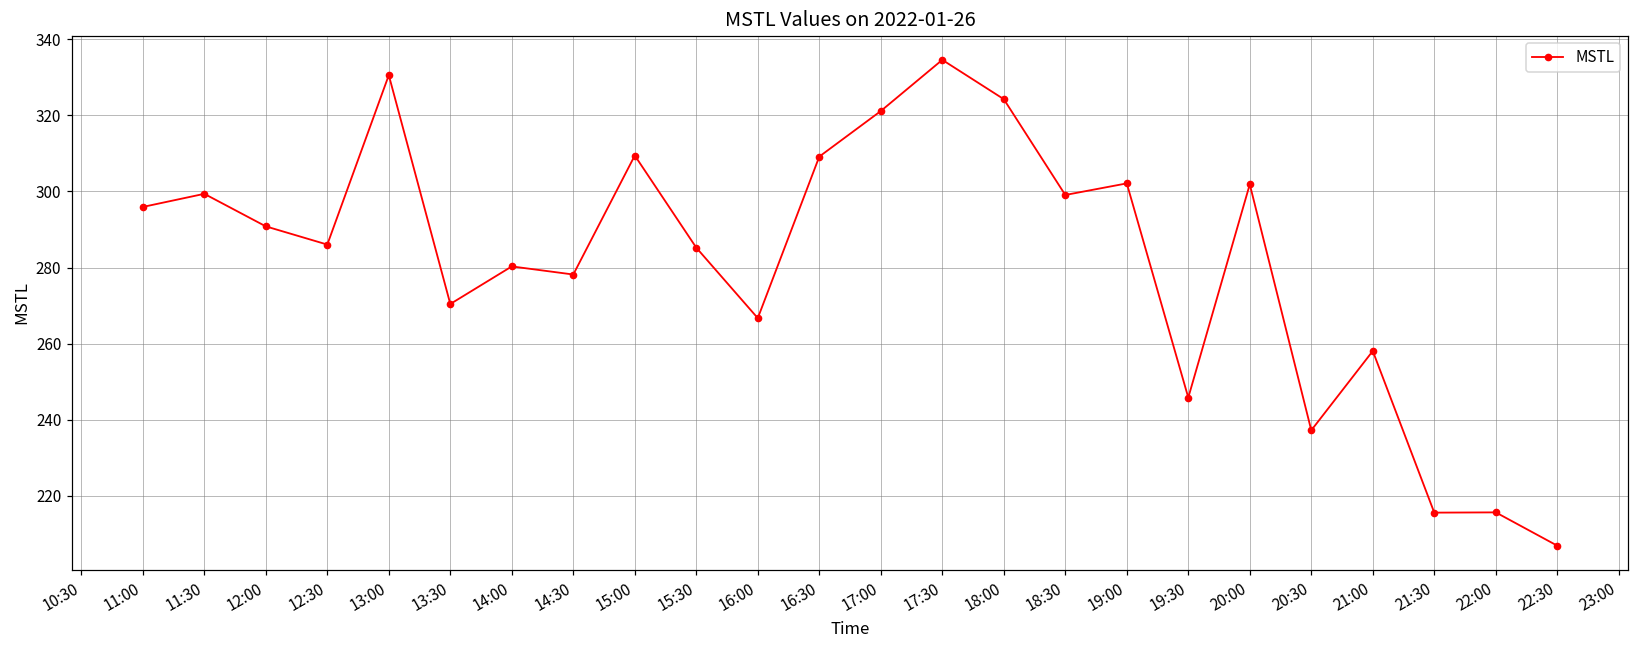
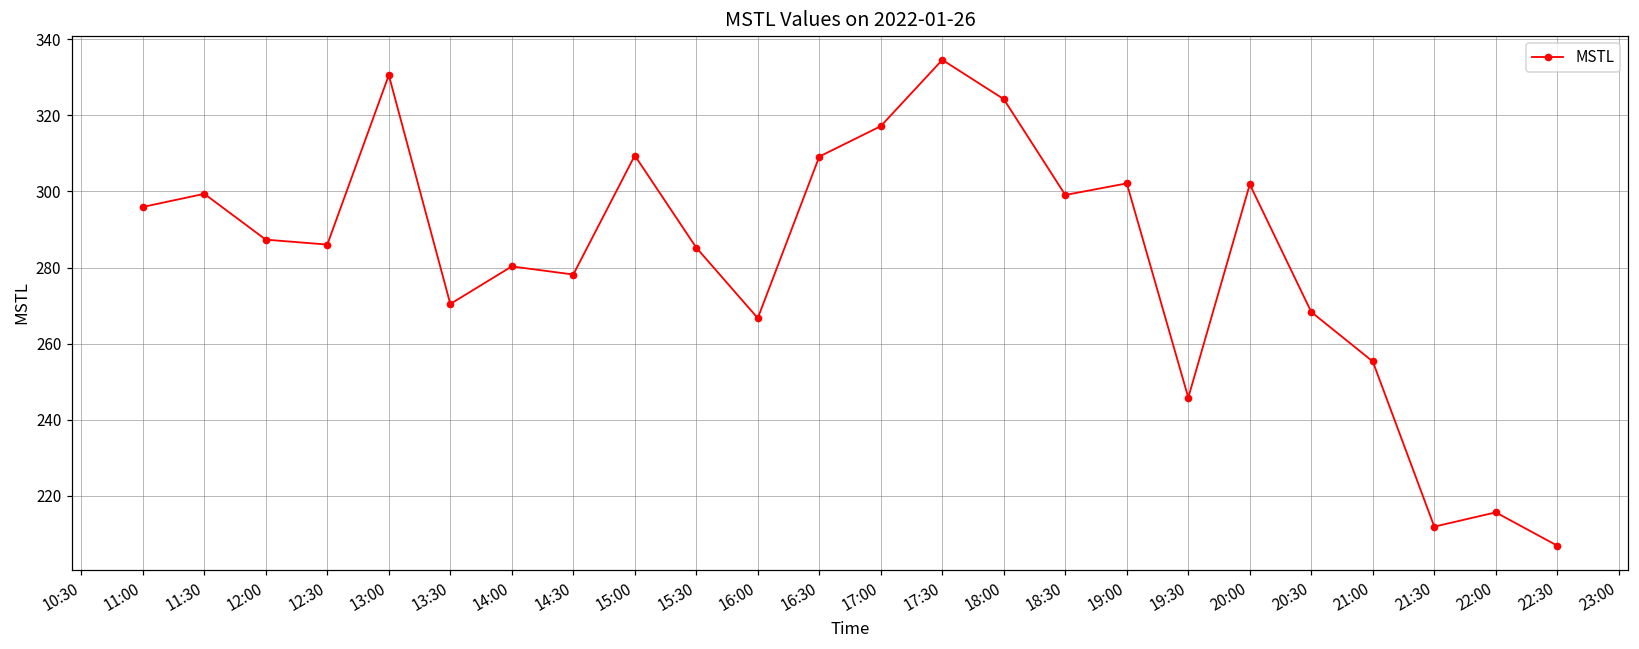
  {
    "11:00": 296,
    "11:30": 299,
-   "12:00": 291,
+   "12:00": 287,
    "12:30": 286,
    "13:00": 331,
    "13:30": 270,
    "14:00": 280,
    "14:30": 278,
    "15:00": 309,
    "15:30": 285,
    "16:00": 267,
    "16:30": 309,
-   "17:00": 321,
+   "17:00": 317,
    "17:30": 335,
    "18:00": 324,
    "18:30": 299,
    "19:00": 302,
    "19:30": 246,
    "20:00": 302,
-   "20:30": 237,
-   "21:00": 258,
-   "21:30": 216,
+   "20:30": 268,
+   "21:00": 255,
+   "21:30": 212,
    "22:00": 216,
    "22:30": 207
  }
